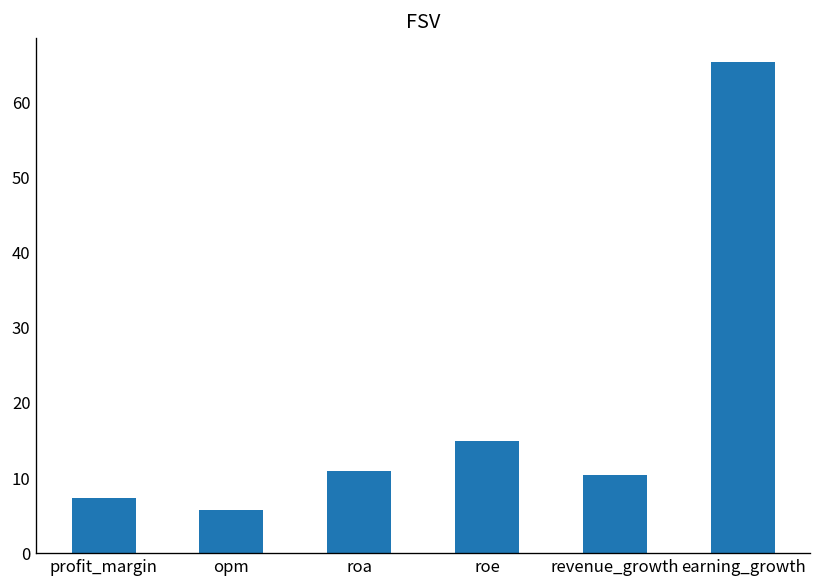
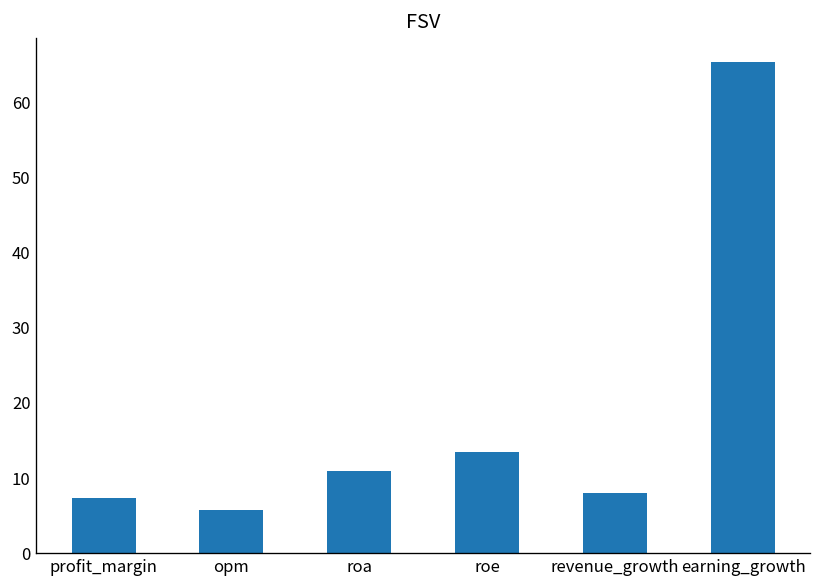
  {
    "profit_margin": 7,
    "opm": 6,
    "roa": 11,
-   "roe": 15,
-   "revenue_growth": 10,
+   "roe": 13,
+   "revenue_growth": 8,
    "earning_growth": 65
  }
